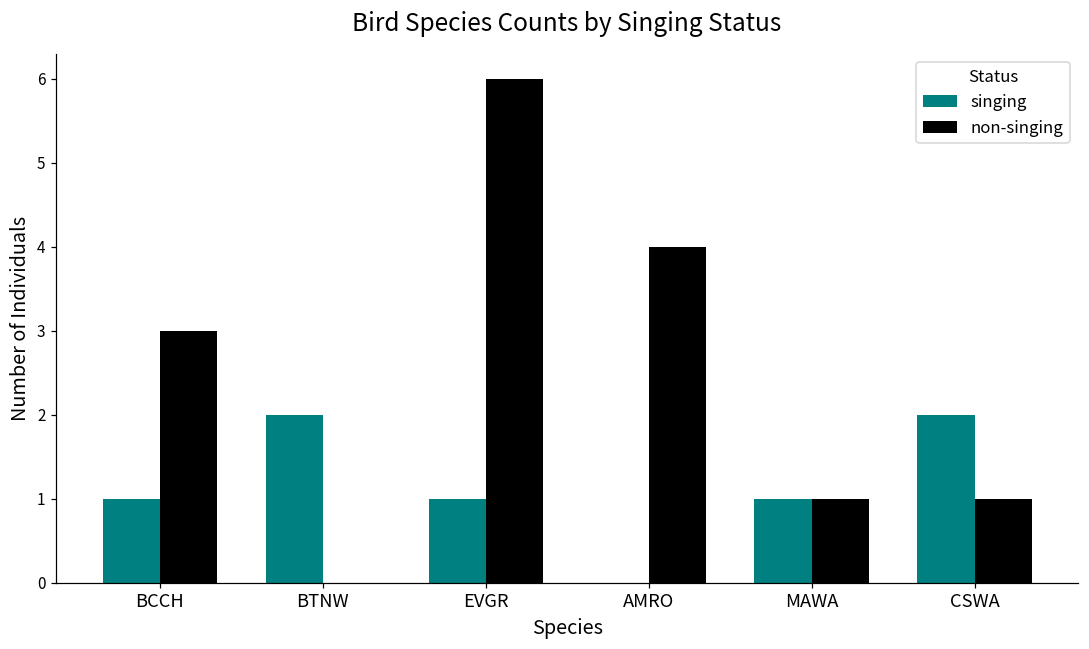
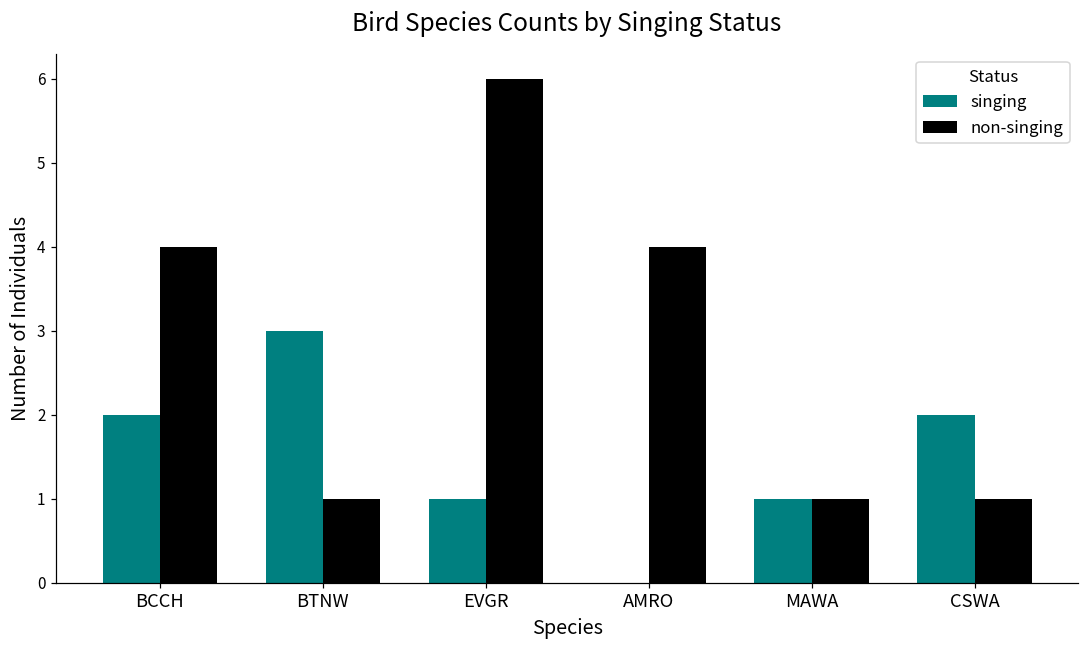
  {
    "singing": {
-     "BCCH": 1,
-     "BTNW": 2,
+     "BCCH": 2,
+     "BTNW": 3,
      "EVGR": 1,
      "AMRO": 0,
      "MAWA": 1,
      "CSWA": 2
    },
    "non-singing": {
-     "BCCH": 3,
-     "BTNW": 0,
+     "BCCH": 4,
+     "BTNW": 1,
      "EVGR": 6,
      "AMRO": 4,
      "MAWA": 1,
      "CSWA": 1
    }
  }
